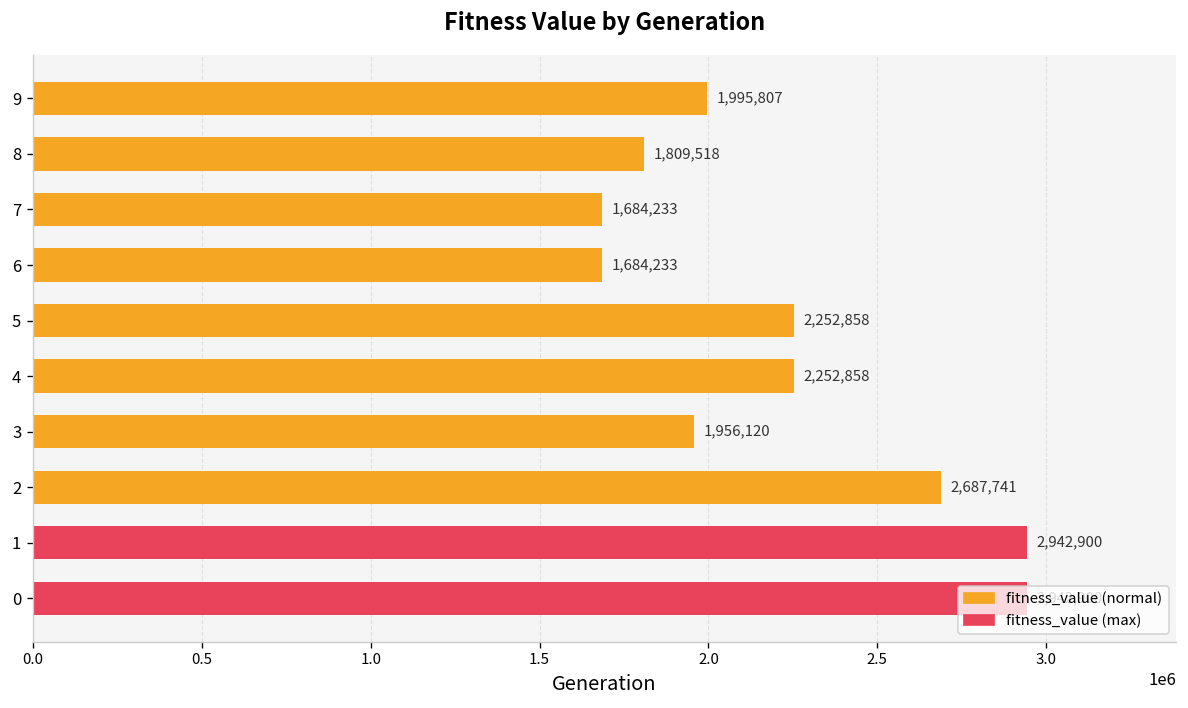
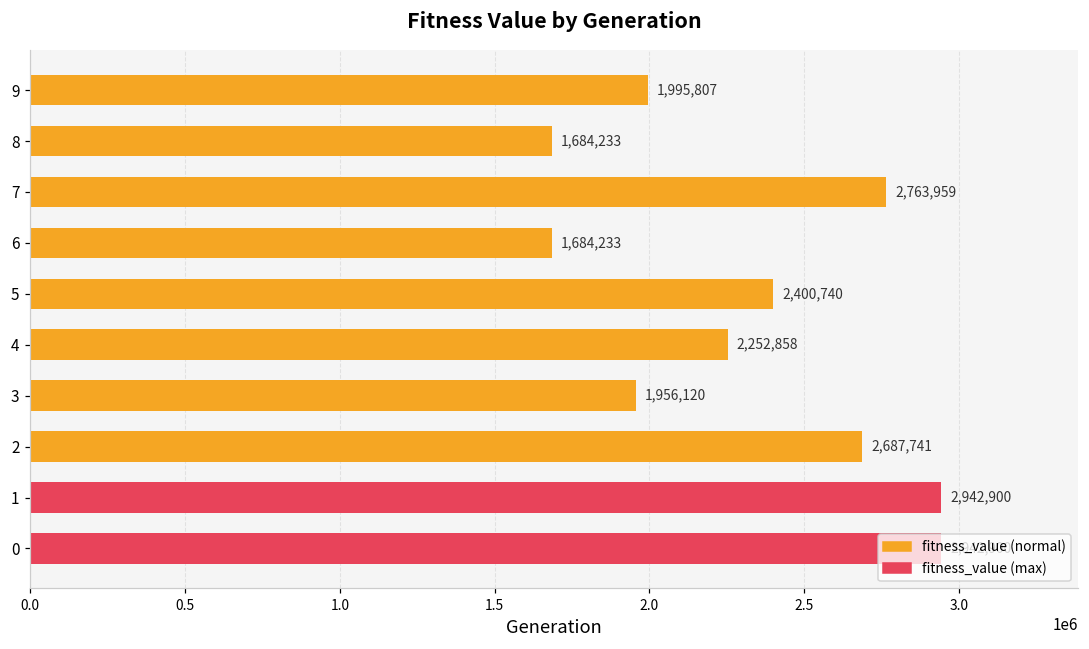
  {
    "9": "1,995,807",
-   "8": "1,809,518",
-   "7": "1,684,233",
+   "8": "1,684,233",
+   "7": "2,763,959",
    "6": "1,684,233",
-   "5": "2,252,858",
+   "5": "2,400,740",
    "4": "2,252,858",
    "3": "1,956,120",
    "2": "2,687,741",
    "1": "2,942,900"
  }
